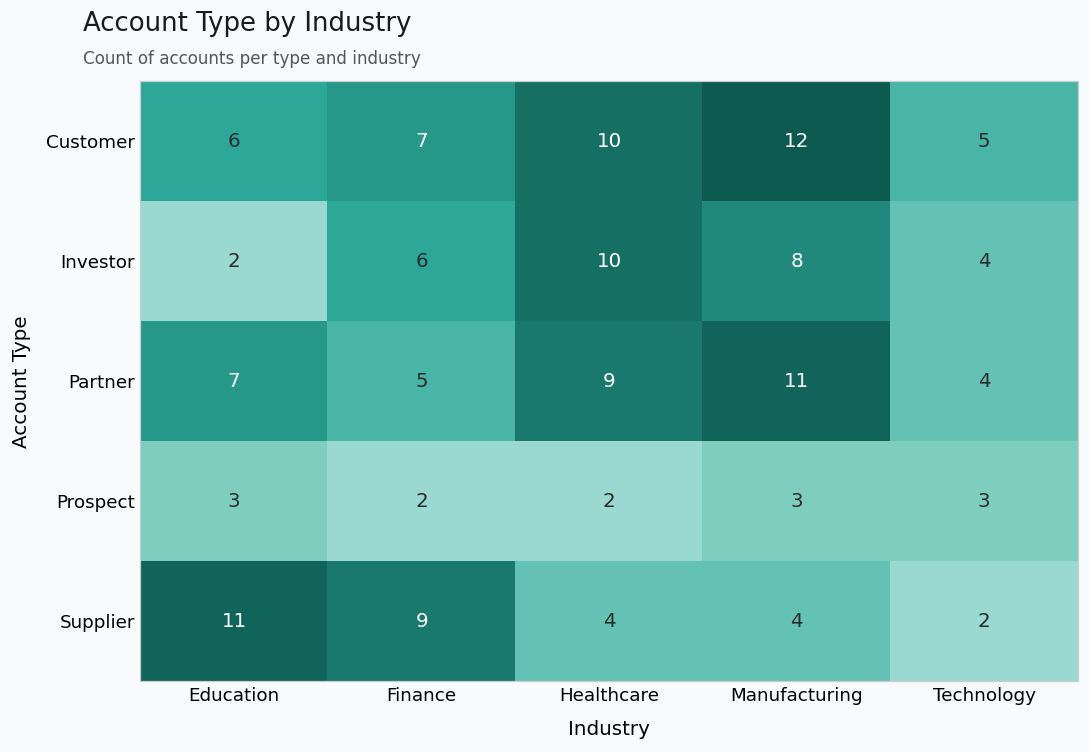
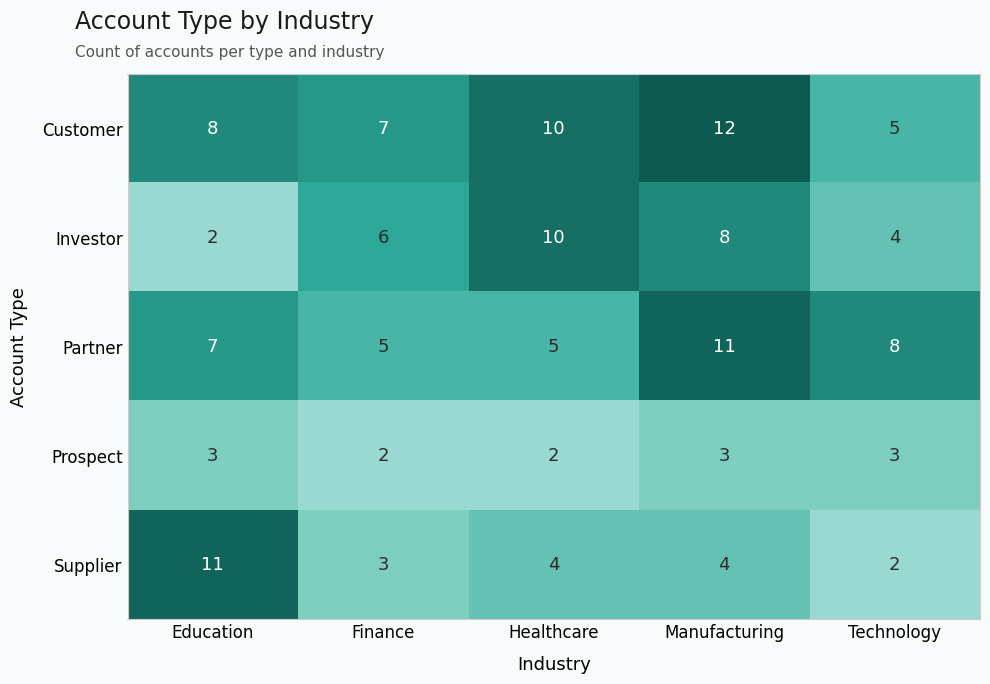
  {
    "Customer": {
-     "Education": 6,
+     "Education": 8,
      "Finance": 7,
      "Healthcare": 10,
      "Manufacturing": 12,
      "Technology": 5
    },
    "Investor": {
      "Education": 2,
      "Finance": 6,
      "Healthcare": 10,
      "Manufacturing": 8,
      "Technology": 4
    },
    "Partner": {
      "Education": 7,
      "Finance": 5,
-     "Healthcare": 9,
+     "Healthcare": 5,
      "Manufacturing": 11,
-     "Technology": 4
+     "Technology": 8
    },
    "Prospect": {
      "Education": 3,
      "Finance": 2,
      "Healthcare": 2,
      "Manufacturing": 3,
      "Technology": 3
    },
    "Supplier": {
      "Education": 11,
-     "Finance": 9,
+     "Finance": 3,
      "Healthcare": 4,
      "Manufacturing": 4,
      "Technology": 2
    }
  }
